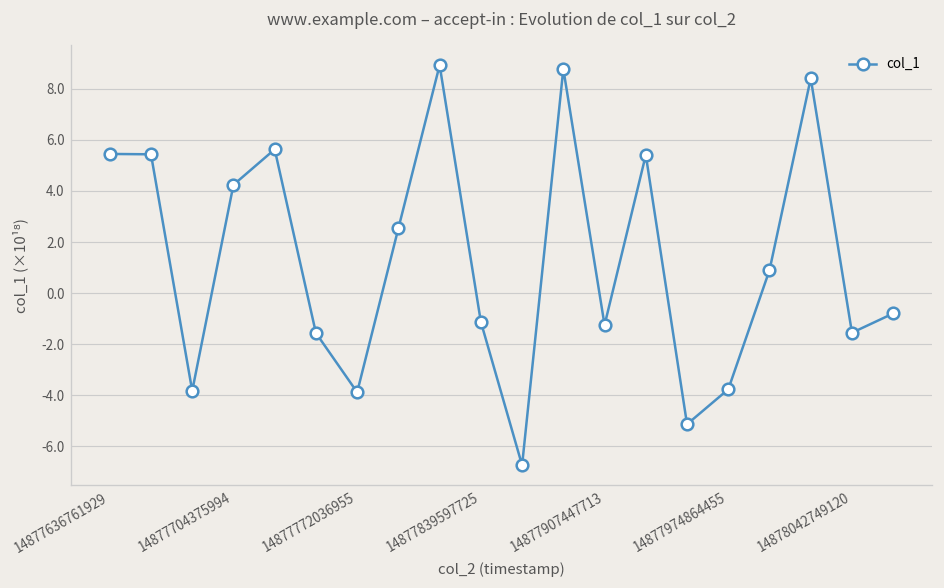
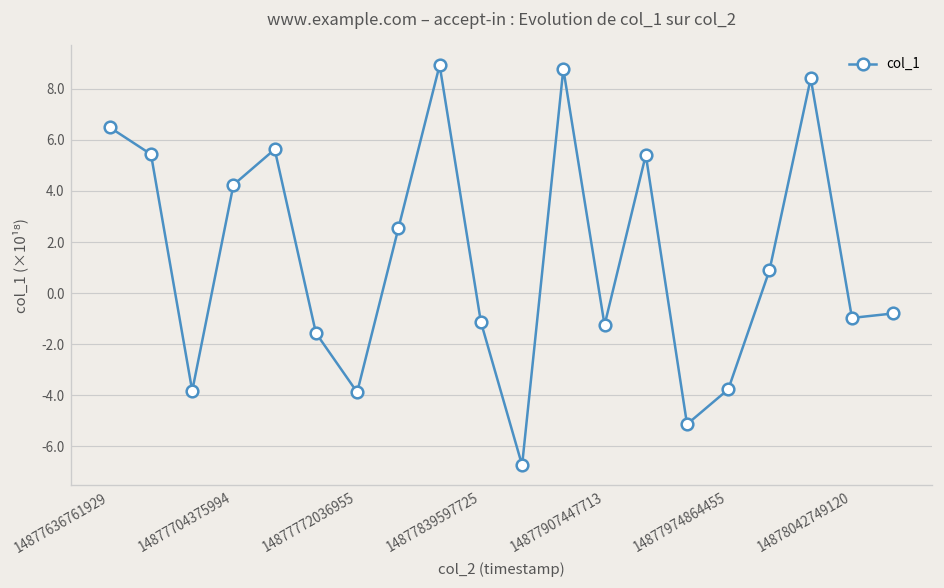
  {
-   "14877636761929": 5.5,
+   "14877636761929": 6.5,
    "14877704375994": 4.2,
    "14877772036955": -3.9,
    "14877839597725": -1.1,
    "14877907447713": -1.2,
    "14877974864455": -3.8,
-   "14878042749120": -1.6
+   "14878042749120": -1.0
  }
